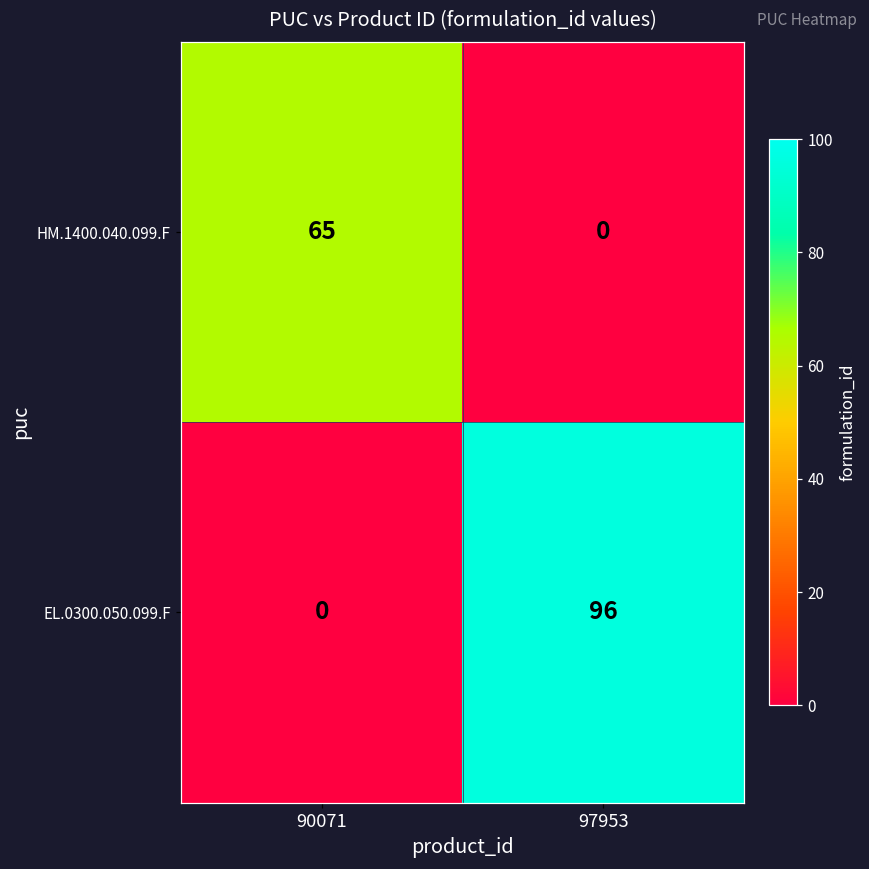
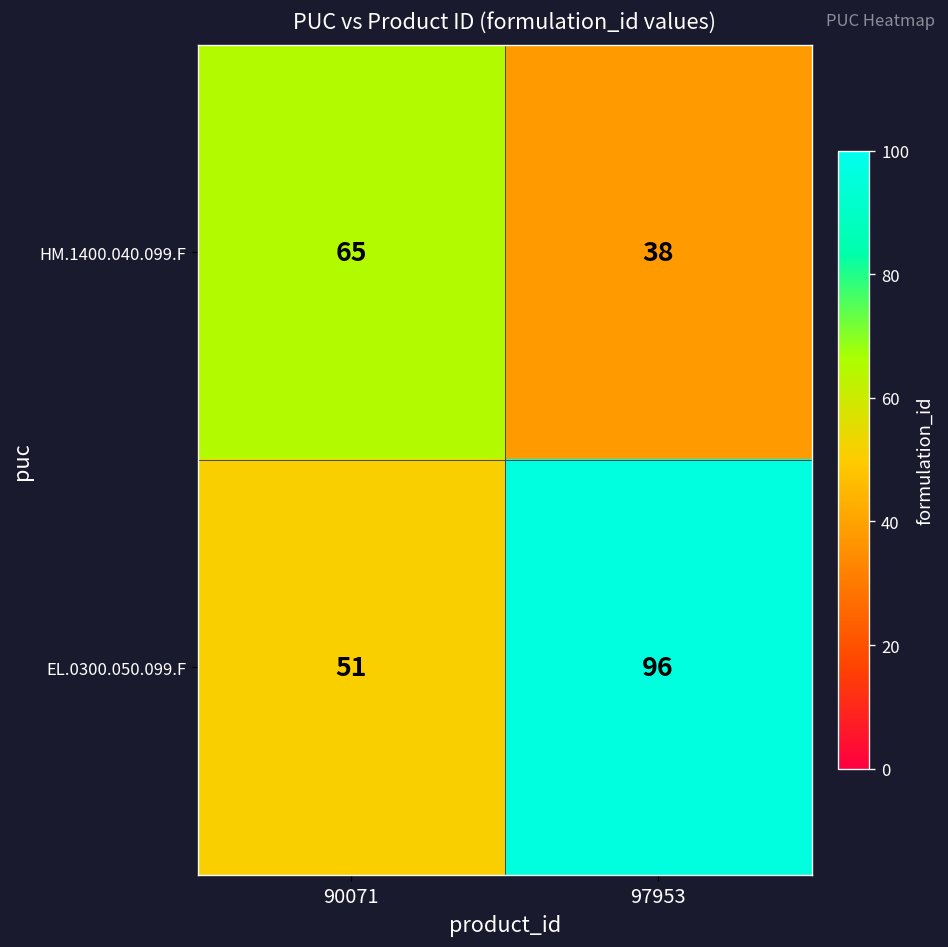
  {
    "HM.1400.040.099.F": {
      "90071": 65,
-     "97953": 0
+     "97953": 38
    },
    "EL.0300.050.099.F": {
-     "90071": 0,
+     "90071": 51,
      "97953": 96
    }
  }
